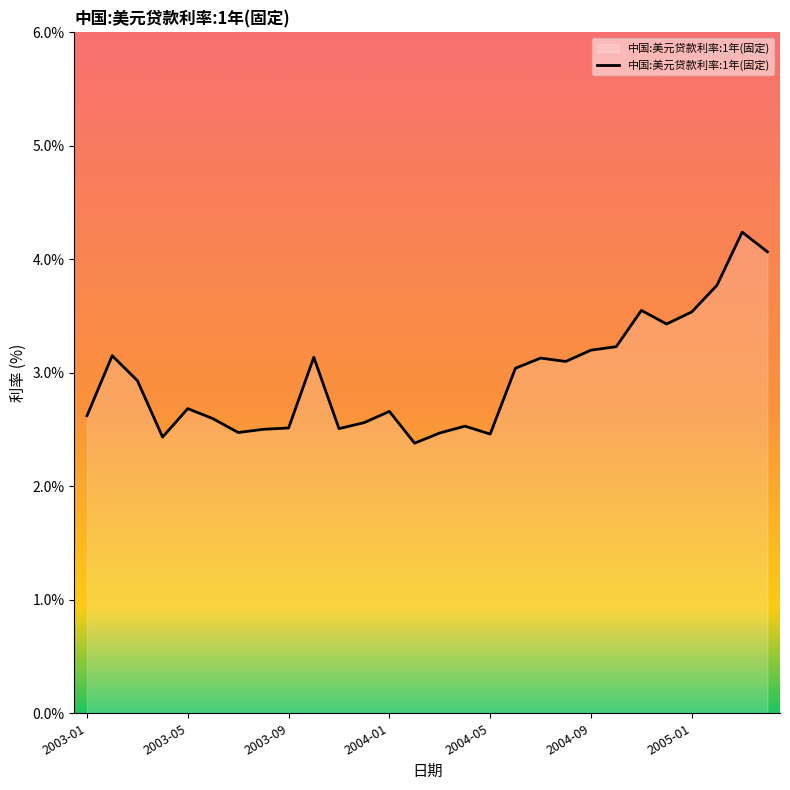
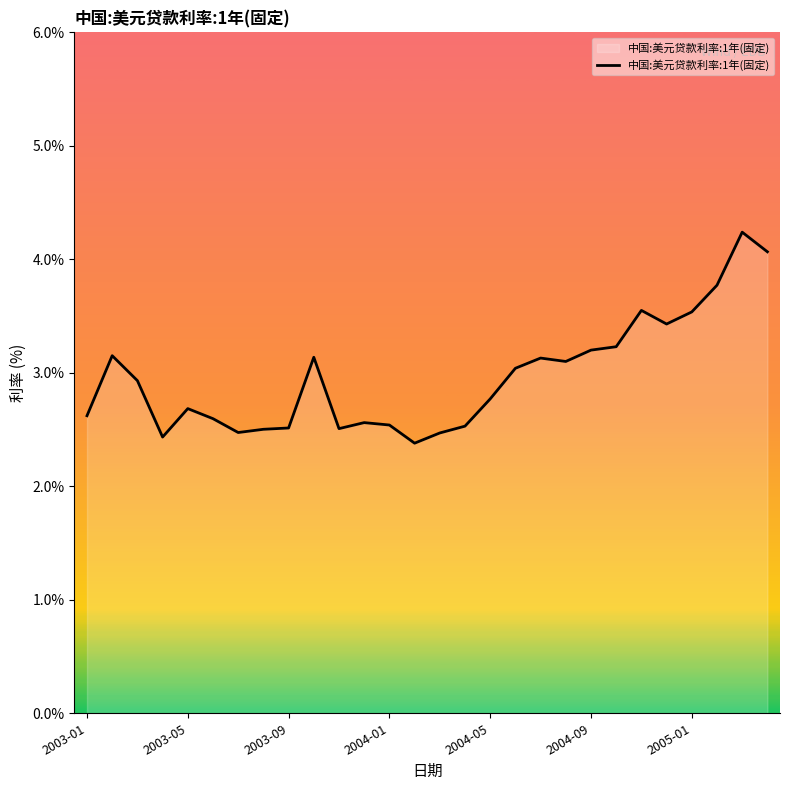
  {
    "2003-01": "2.62%",
    "2003-05": "2.68%",
    "2003-09": "2.51%",
-   "2004-01": "2.66%",
-   "2004-05": "2.46%",
+   "2004-01": "2.54%",
+   "2004-05": "2.77%",
    "2004-09": "3.20%",
    "2005-01": "3.54%"
  }
